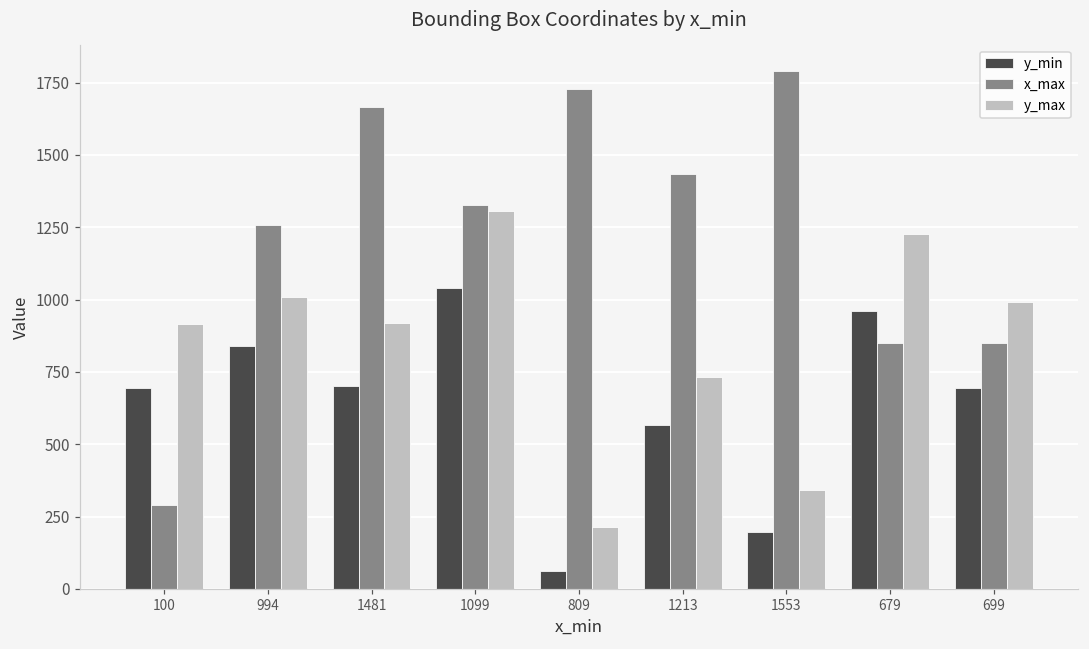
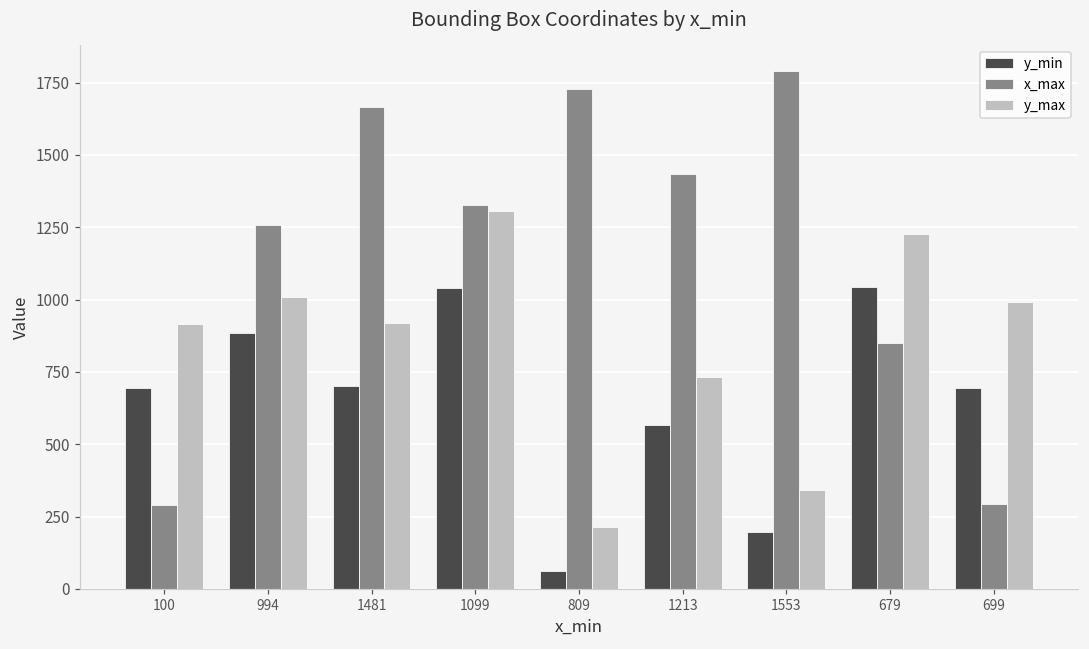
  {
    "y_min": {
      "100": 700,
-     "994": 840,
+     "994": 880,
      "1481": 700,
      "1099": 1040,
      "809": 60,
      "1213": 570,
      "1553": 200,
-     "679": 960,
+     "679": 1050,
      "699": 700
    },
    "x_max": {
      "100": 290,
      "994": 1260,
      "1481": 1670,
      "1099": 1330,
      "809": 1730,
      "1213": 1440,
      "1553": 1790,
      "679": 850,
-     "699": 850
+     "699": 300
    },
    "y_max": {
      "100": 920,
      "994": 1010,
      "1481": 920,
      "1099": 1310,
      "809": 220,
      "1213": 730,
      "1553": 340,
      "679": 1230,
      "699": 990
    }
  }
